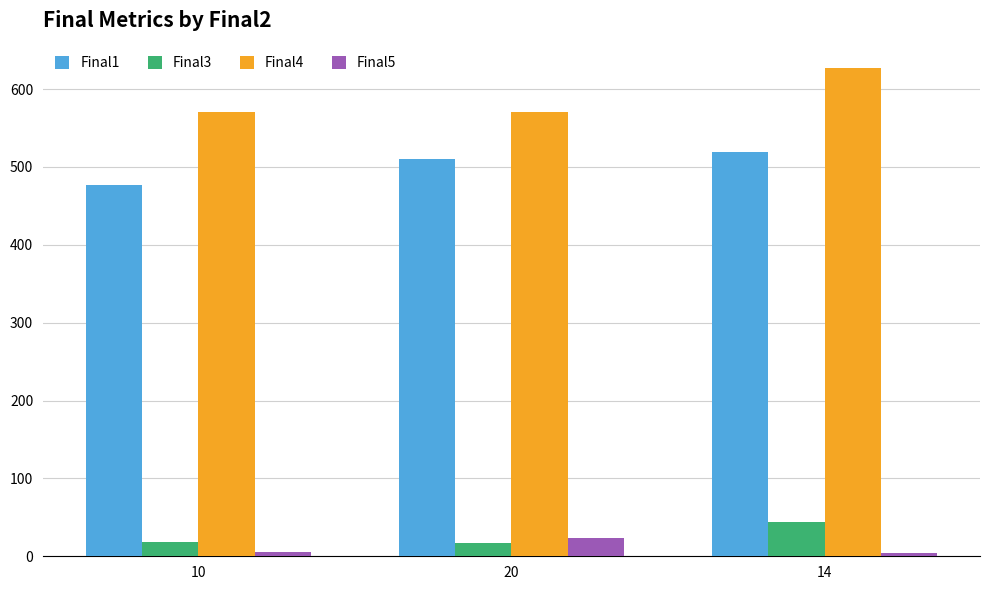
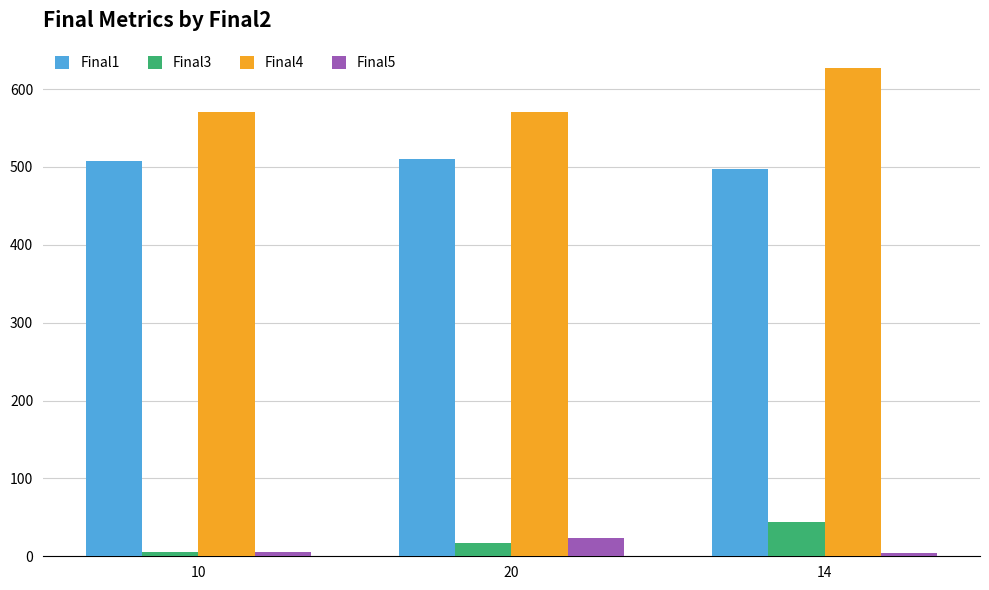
  {
    "Final1": {
-     "10": 480,
+     "10": 510,
      "20": 510,
-     "14": 520
+     "14": 500
    },
    "Final3": {
-     "10": 20,
+     "10": 10,
      "20": 20,
      "14": 40
    },
    "Final4": {
      "10": 570,
      "20": 570,
      "14": 630
    },
    "Final5": {
      "10": 10,
      "20": 20,
      "14": 0
    }
  }
